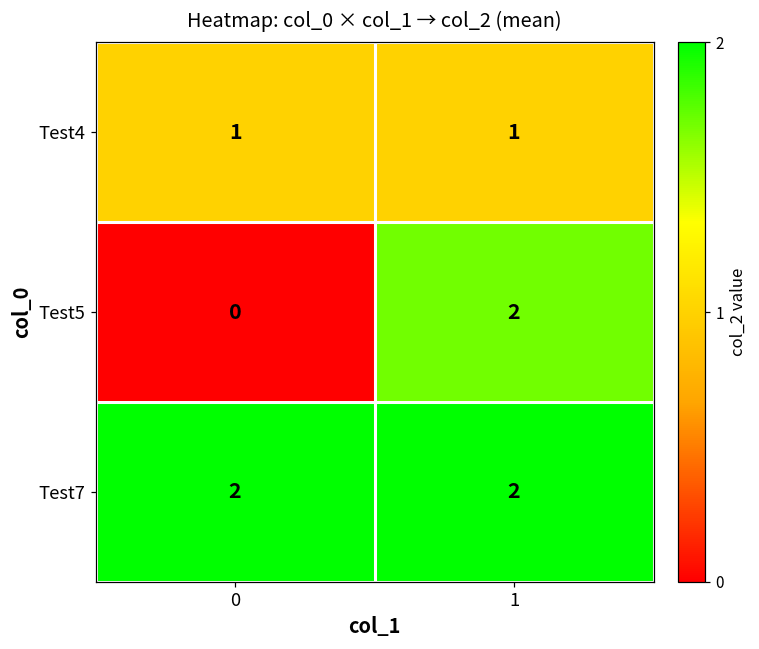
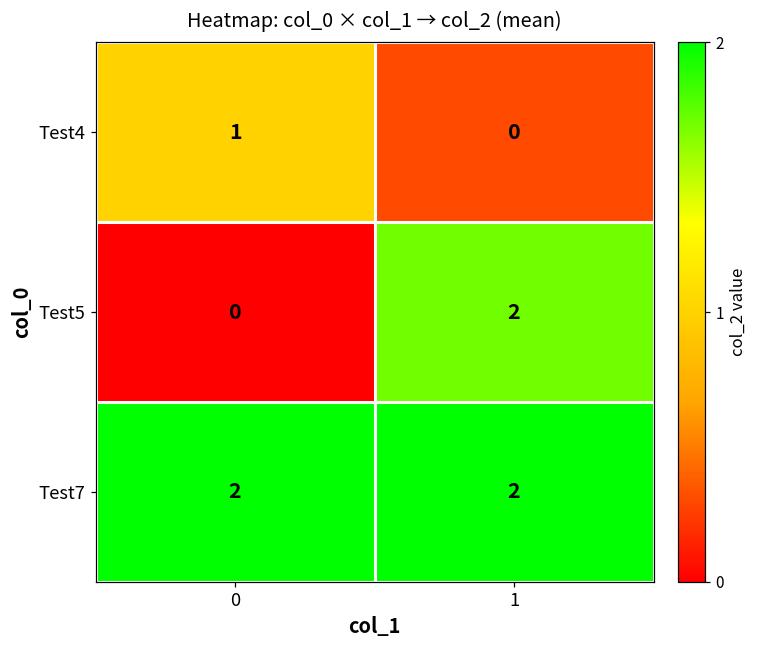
  {
    "Test4": {
      "0": 1,
-     "1": 1
+     "1": 0
    },
    "Test5": {
      "0": 0,
      "1": 2
    },
    "Test7": {
      "0": 2,
      "1": 2
    }
  }
